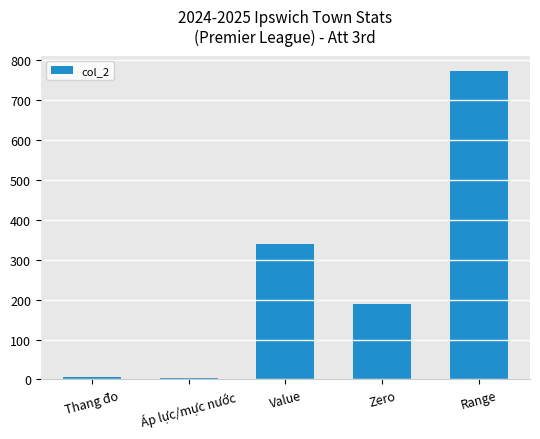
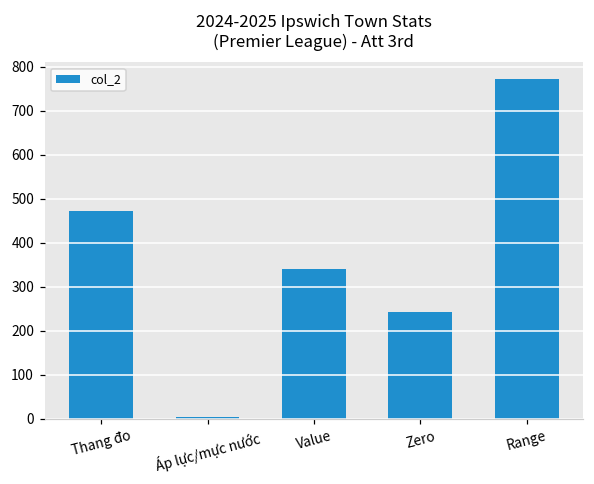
  {
-   "Thang đo": 10,
+   "Thang đo": 470,
    "Value": 340,
-   "Zero": 190,
+   "Zero": 240,
    "Range": 770
  }
